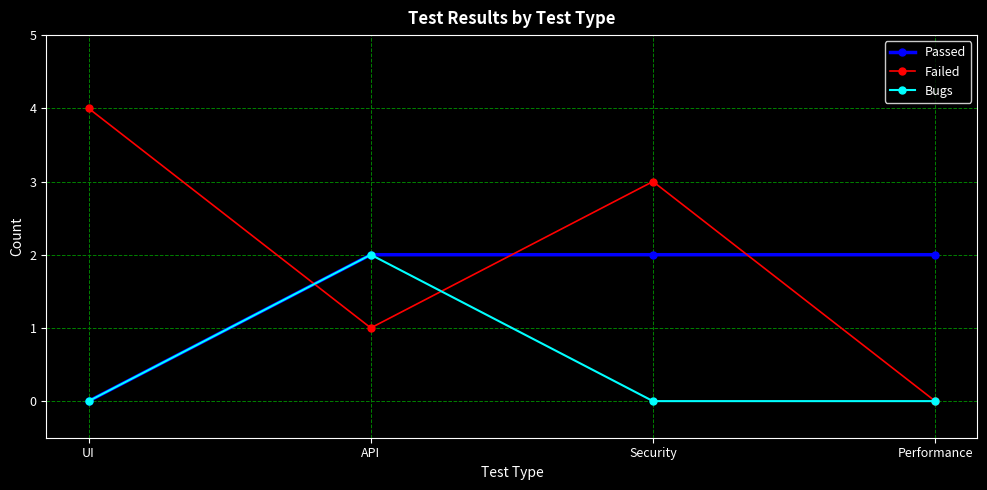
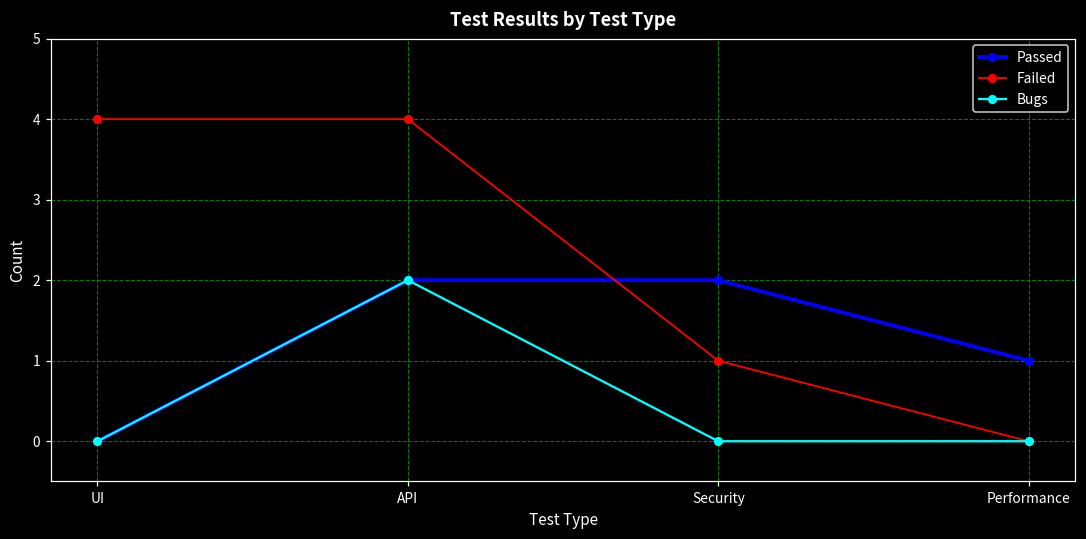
  {
    "Passed": {
      "Security": 2,
-     "Performance": 2
+     "Performance": 1
    },
    "Failed": {
      "UI": 4,
-     "API": 1,
-     "Security": 3
+     "API": 4,
+     "Security": 1
    },
    "Bugs": {
      "Security": 0
    }
  }
